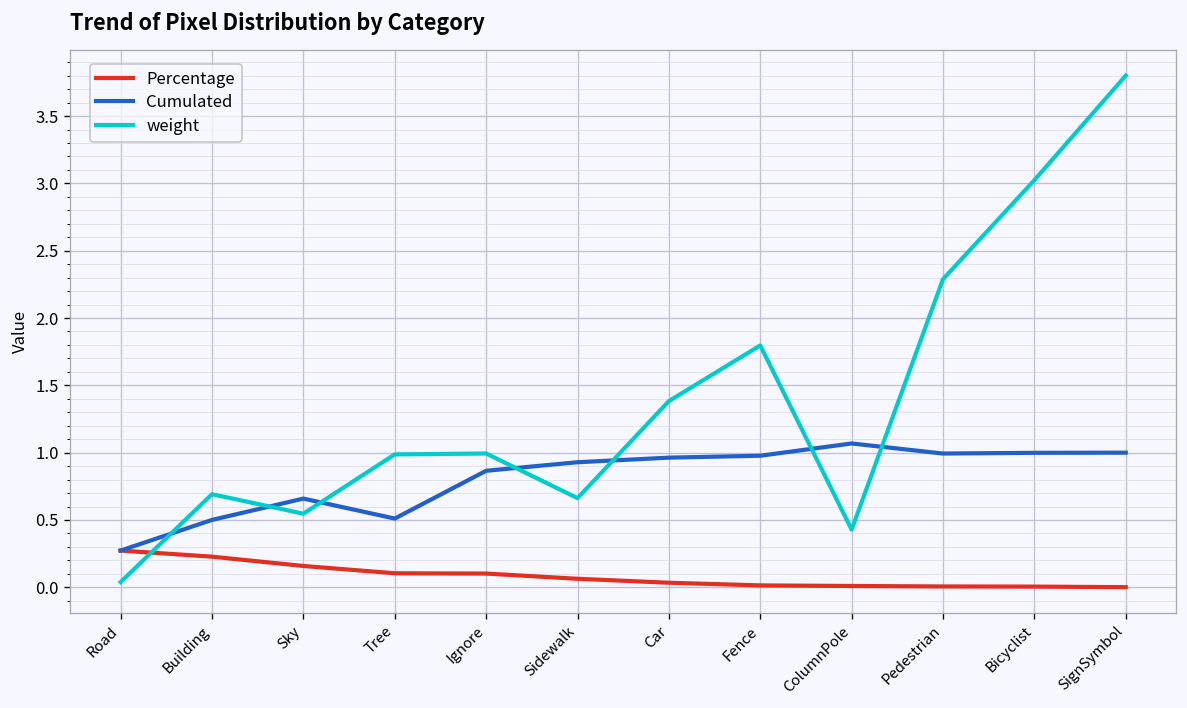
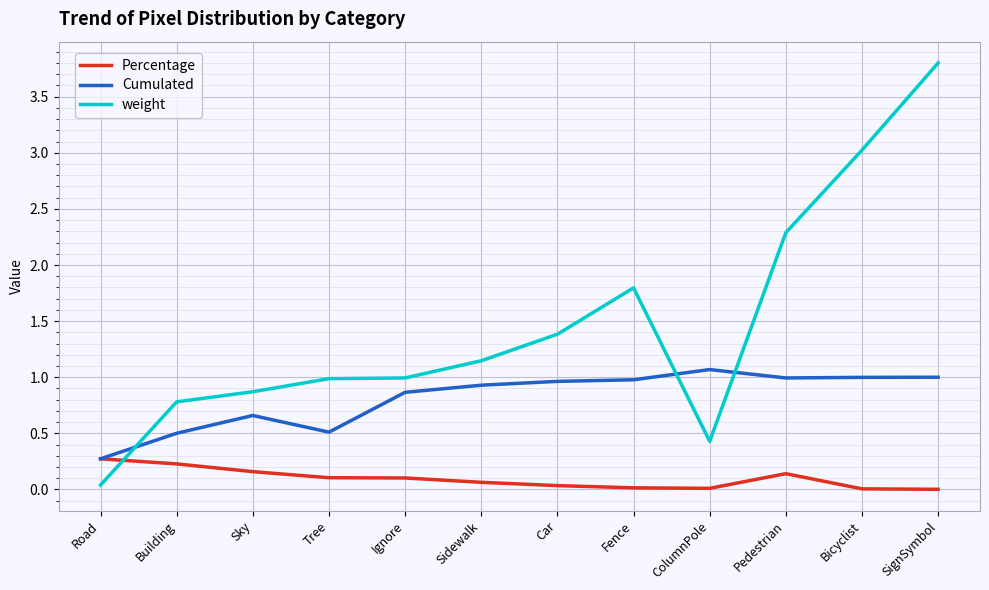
  {
    "Percentage": {
      "Building": 0.23,
      "Sky": 0.16,
      "Tree": 0.10,
      "Ignore": 0.10,
      "Sidewalk": 0.06,
      "Car": 0.03,
      "Fence": 0.01,
      "ColumnPole": 0.01,
-     "Pedestrian": 0.01,
+     "Pedestrian": 0.14,
      "Bicyclist": 0.01,
      "SignSymbol": 0.00
    },
    "Cumulated": {
      "Building": 0.50,
      "Sky": 0.66,
      "Tree": 0.51,
      "Ignore": 0.87,
      "Sidewalk": 0.93,
      "Car": 0.96,
      "Fence": 0.98,
      "ColumnPole": 1.07,
      "Pedestrian": 0.99,
      "Bicyclist": 1.00,
      "SignSymbol": 1.00
    },
    "weight": {
      "Road": 0.04,
-     "Building": 0.69,
-     "Sky": 0.55,
+     "Building": 0.78,
+     "Sky": 0.87,
      "Tree": 0.99,
      "Ignore": 0.99,
-     "Sidewalk": 0.66,
+     "Sidewalk": 1.15,
      "Car": 1.38,
      "Fence": 1.80,
      "ColumnPole": 0.43,
      "Pedestrian": 2.29,
      "Bicyclist": 3.02,
      "SignSymbol": 3.80
    }
  }
